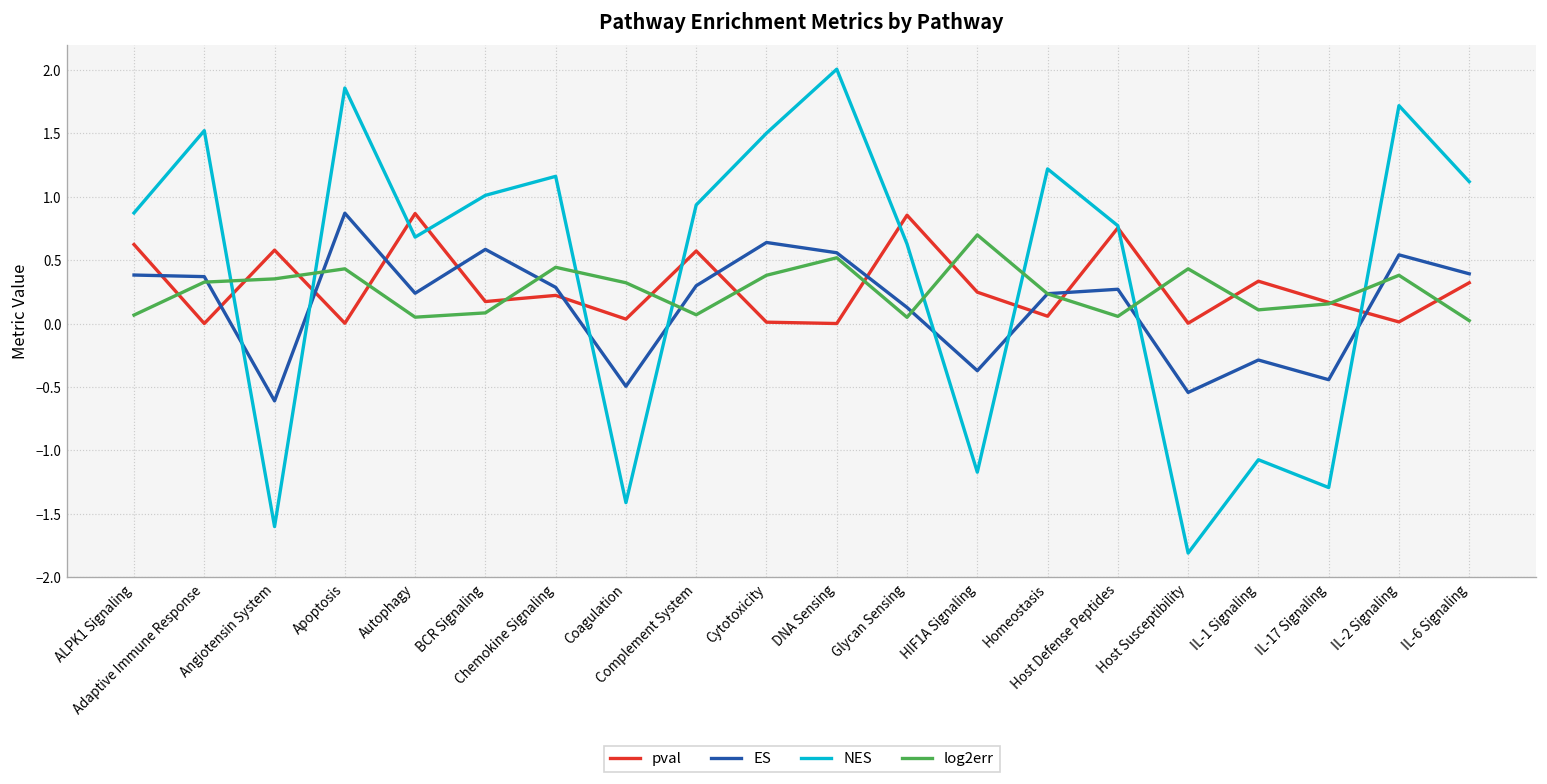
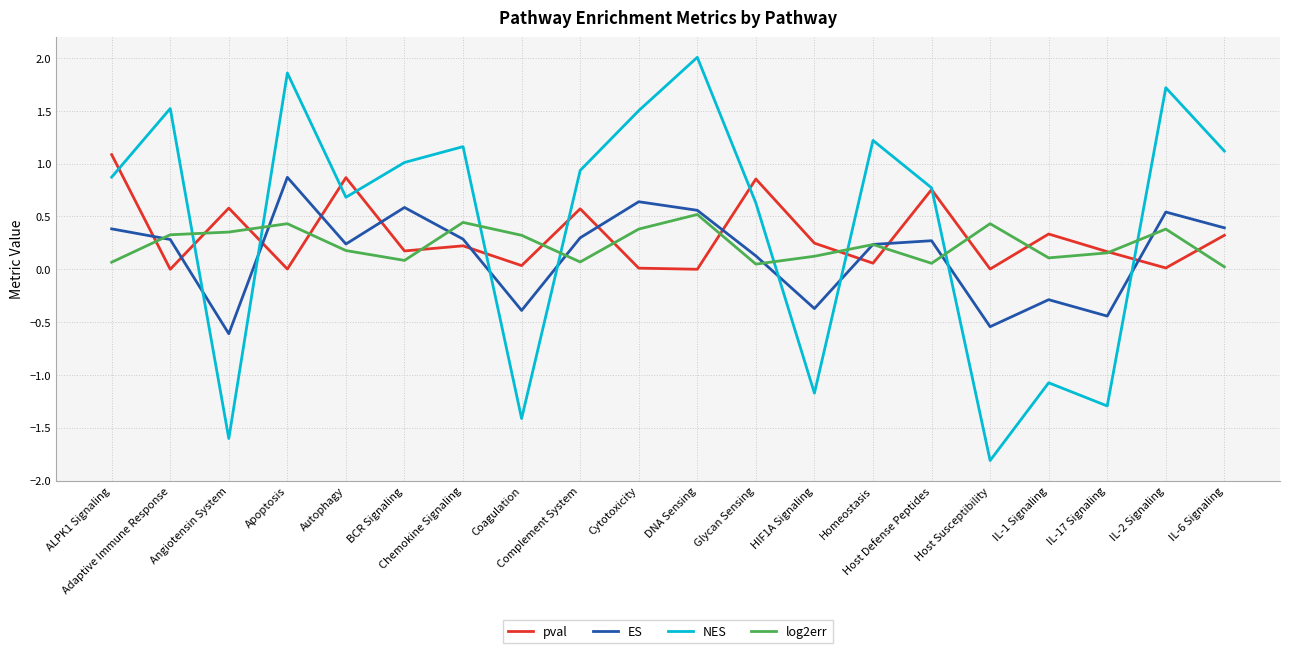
  {
    "pval": {
-     "ALPK1 Signaling": 0.62,
+     "ALPK1 Signaling": 1.09,
      "Adaptive Immune Response": 0.00,
      "Angiotensin System": 0.58,
      "Apoptosis": 0.00,
      "Autophagy": 0.87,
      "BCR Signaling": 0.17,
      "Chemokine Signaling": 0.22,
      "Coagulation": 0.04,
      "Complement System": 0.57,
      "Cytotoxicity": 0.01,
      "DNA Sensing": 0.00,
      "Glycan Sensing": 0.85,
      "HIF1A Signaling": 0.25,
      "Homeostasis": 0.06,
      "Host Susceptibility": 0.00,
      "IL-1 Signaling": 0.33,
      "IL-2 Signaling": 0.01,
      "IL-6 Signaling": 0.32
    },
    "ES": {
      "ALPK1 Signaling": 0.38,
-     "Adaptive Immune Response": 0.37,
+     "Adaptive Immune Response": 0.28,
      "Angiotensin System": -0.61,
      "Apoptosis": 0.87,
      "Autophagy": 0.24,
      "BCR Signaling": 0.59,
      "Chemokine Signaling": 0.29,
-     "Coagulation": -0.50,
+     "Coagulation": -0.39,
      "Complement System": 0.30,
      "Cytotoxicity": 0.64,
      "DNA Sensing": 0.56,
      "Glycan Sensing": 0.13,
      "HIF1A Signaling": -0.37,
      "Host Defense Peptides": 0.27,
      "Host Susceptibility": -0.54,
      "IL-1 Signaling": -0.29,
      "IL-17 Signaling": -0.44,
      "IL-2 Signaling": 0.54,
      "IL-6 Signaling": 0.39
    },
    "NES": {
      "ALPK1 Signaling": 0.87,
      "Adaptive Immune Response": 1.52,
      "Angiotensin System": -1.60,
      "Apoptosis": 1.86,
      "Autophagy": 0.68,
      "BCR Signaling": 1.01,
      "Chemokine Signaling": 1.16,
      "Coagulation": -1.41,
      "Complement System": 0.94,
      "Cytotoxicity": 1.50,
      "DNA Sensing": 2.01,
      "Glycan Sensing": 0.63,
      "HIF1A Signaling": -1.17,
      "Homeostasis": 1.22,
      "Host Susceptibility": -1.81,
      "IL-1 Signaling": -1.07,
      "IL-17 Signaling": -1.29,
      "IL-2 Signaling": 1.72,
      "IL-6 Signaling": 1.12
    },
    "log2err": {
      "ALPK1 Signaling": 0.07,
      "Adaptive Immune Response": 0.33,
      "Angiotensin System": 0.35,
      "Apoptosis": 0.43,
-     "Autophagy": 0.05,
+     "Autophagy": 0.18,
      "BCR Signaling": 0.08,
      "Chemokine Signaling": 0.44,
      "Coagulation": 0.32,
      "Complement System": 0.07,
      "Cytotoxicity": 0.38,
      "DNA Sensing": 0.52,
      "Glycan Sensing": 0.05,
-     "HIF1A Signaling": 0.70,
+     "HIF1A Signaling": 0.12,
      "Host Defense Peptides": 0.06,
      "Host Susceptibility": 0.43,
      "IL-1 Signaling": 0.11,
      "IL-2 Signaling": 0.38,
      "IL-6 Signaling": 0.02
    }
  }
